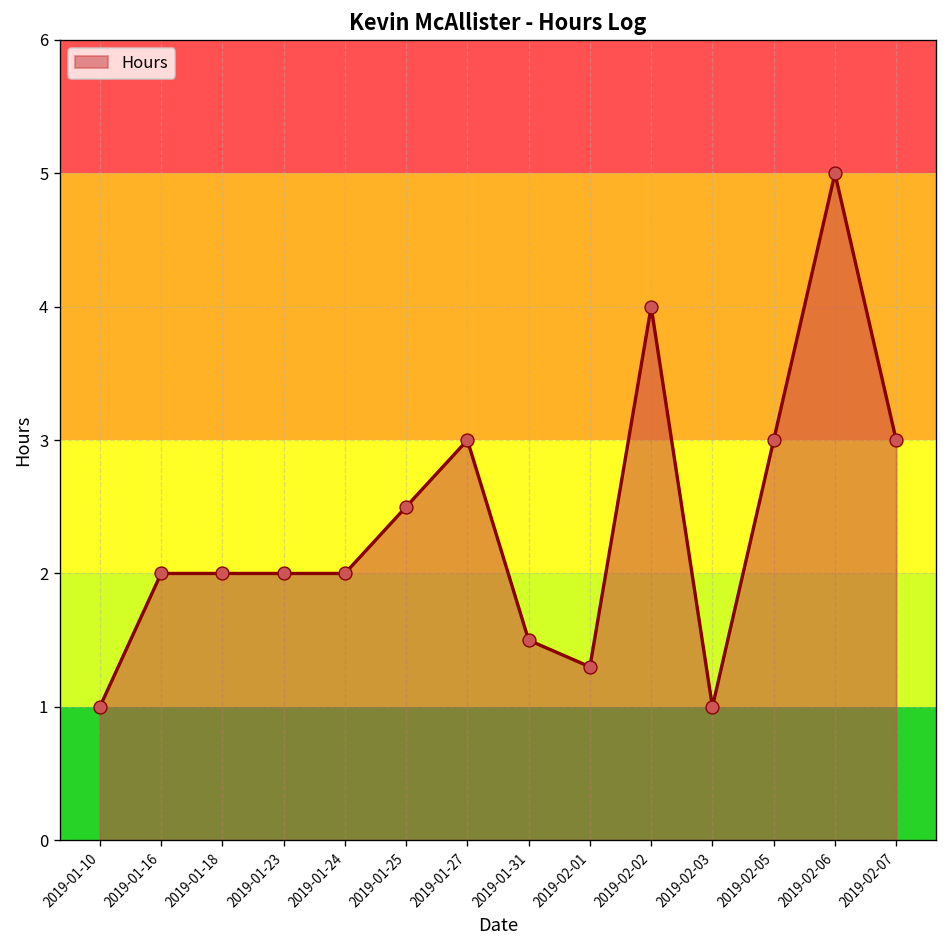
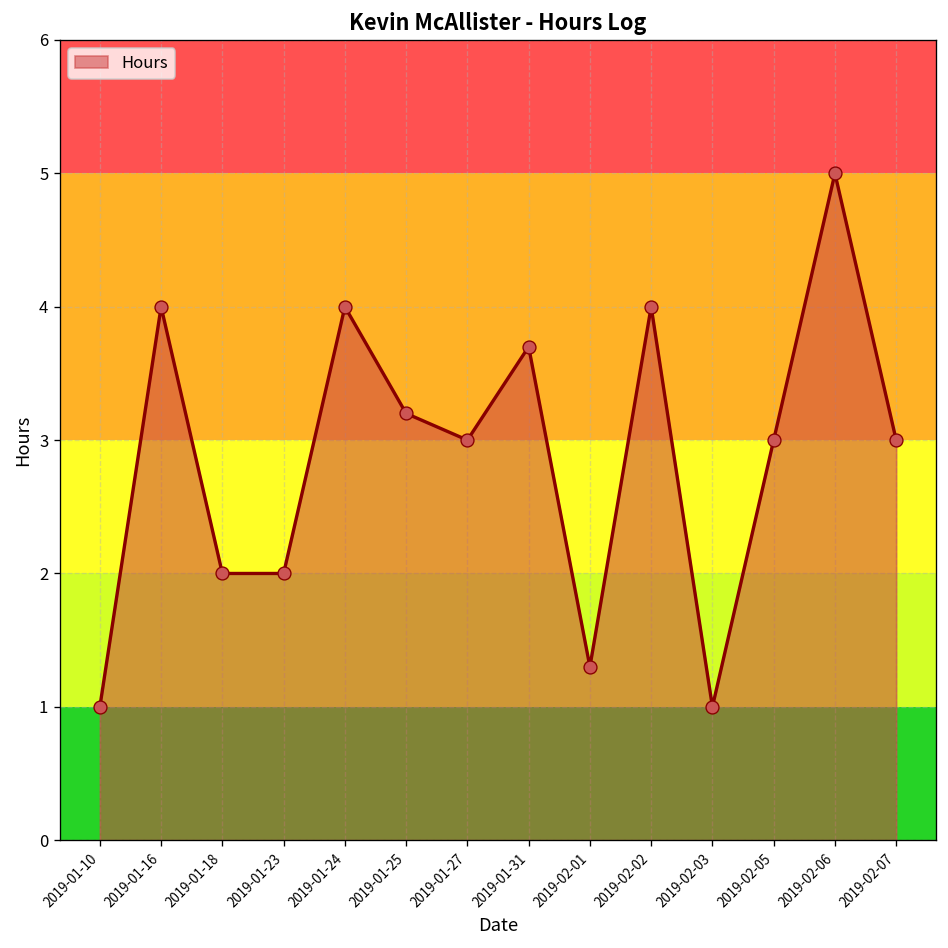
  {
    "2019-01-10": 1.0,
-   "2019-01-16": 2,
+   "2019-01-16": 4,
    "2019-01-18": 2.0,
    "2019-01-23": 2.0,
-   "2019-01-24": 2,
-   "2019-01-25": 2.5,
+   "2019-01-24": 4,
+   "2019-01-25": 3.2,
    "2019-01-27": 3.0,
-   "2019-01-31": 1.5,
+   "2019-01-31": 3.7,
    "2019-02-01": 1.3,
    "2019-02-02": 4.0,
    "2019-02-03": 1.0,
    "2019-02-05": 3.0,
    "2019-02-06": 5.0,
    "2019-02-07": 3.0
  }
